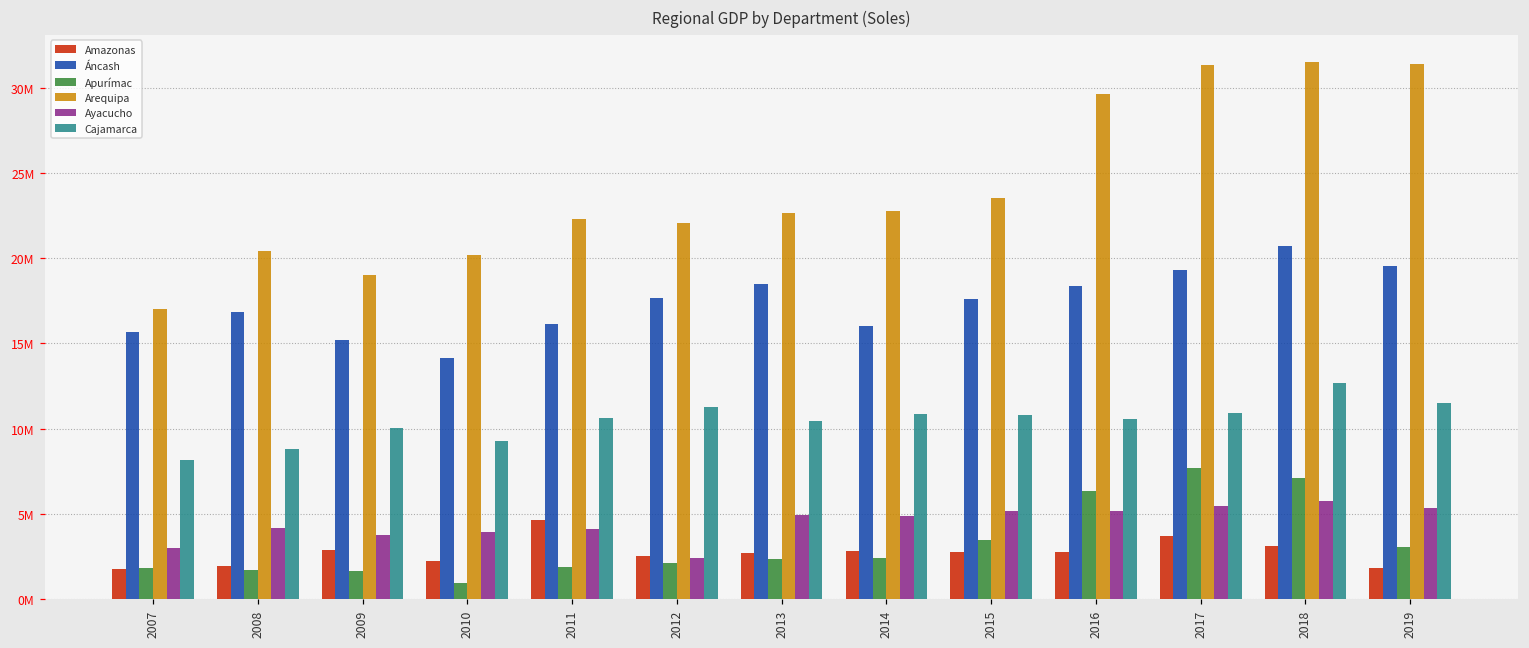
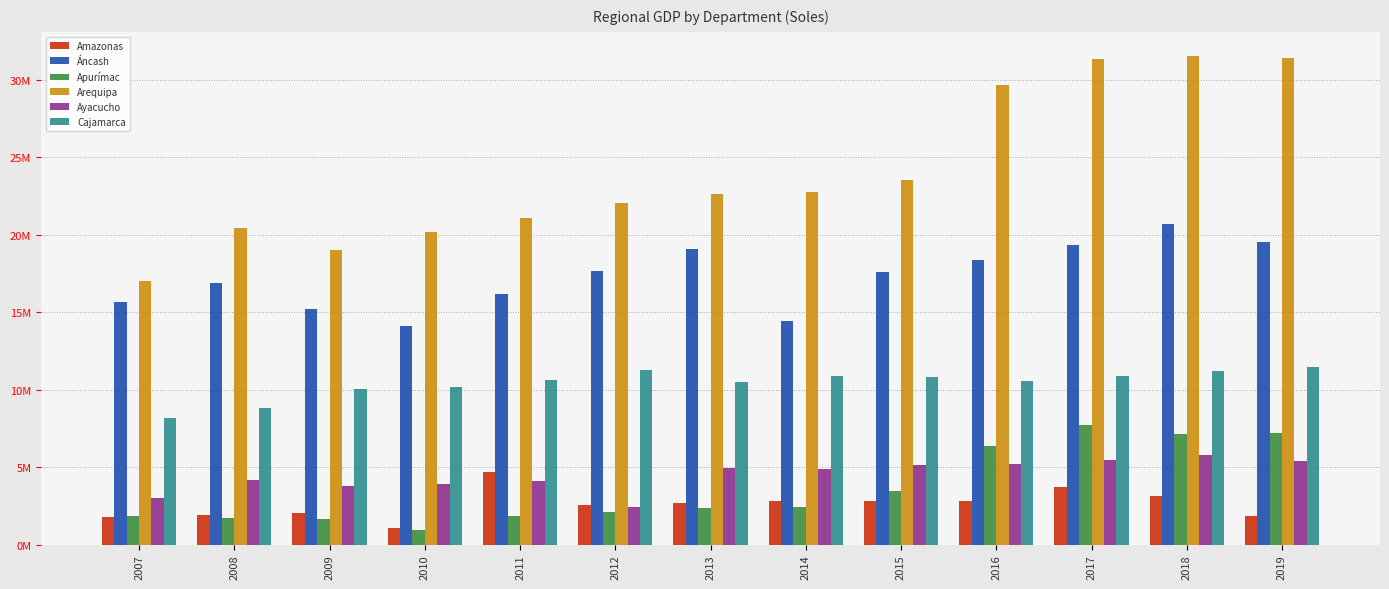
  {
    "Amazonas": {
      "2007": 1800000,
      "2008": 1900000,
-     "2009": 2900000,
-     "2010": 2200000,
+     "2009": 2100000,
+     "2010": 1000000,
      "2011": 4700000,
      "2012": 2600000,
      "2013": 2700000,
      "2014": 2800000,
      "2015": 2800000,
      "2016": 2800000,
      "2017": 3700000,
      "2018": 3100000,
      "2019": 1800000
    },
    "Áncash": {
      "2007": 15700000,
      "2008": 16900000,
      "2009": 15200000,
      "2010": 14100000,
      "2011": 16200000,
      "2012": 17700000,
-     "2013": 18500000,
-     "2014": 16000000,
+     "2013": 19100000,
+     "2014": 14400000,
      "2015": 17600000,
      "2016": 18400000,
      "2017": 19300000,
      "2018": 20700000,
      "2019": 19500000
    },
    "Apurímac": {
      "2007": 1800000,
      "2008": 1700000,
      "2009": 1600000,
      "2010": 900000,
      "2011": 1900000,
      "2012": 2100000,
      "2013": 2300000,
      "2014": 2400000,
      "2015": 3500000,
      "2016": 6300000,
      "2017": 7700000,
      "2018": 7100000,
-     "2019": 3100000
+     "2019": 7200000
    },
    "Arequipa": {
      "2007": 17000000,
      "2008": 20400000,
      "2009": 19000000,
      "2010": 20200000,
-     "2011": 22300000,
+     "2011": 21000000,
      "2012": 22000000,
      "2013": 22600000,
      "2014": 22800000,
      "2015": 23500000,
      "2016": 29600000,
      "2017": 31300000,
      "2018": 31500000,
      "2019": 31400000
    },
    "Ayacucho": {
      "2007": 3000000,
      "2008": 4200000,
      "2009": 3800000,
      "2010": 3900000,
      "2011": 4100000,
      "2012": 2400000,
      "2013": 4900000,
      "2014": 4900000,
      "2015": 5200000,
      "2016": 5200000,
      "2017": 5500000,
      "2018": 5800000,
      "2019": 5400000
    },
    "Cajamarca": {
      "2007": 8200000,
      "2008": 8800000,
      "2009": 10100000,
-     "2010": 9300000,
+     "2010": 10100000,
      "2011": 10600000,
      "2012": 11300000,
      "2013": 10500000,
      "2014": 10900000,
      "2015": 10800000,
      "2016": 10600000,
      "2017": 10900000,
-     "2018": 12700000,
+     "2018": 11200000,
      "2019": 11500000
    }
  }
